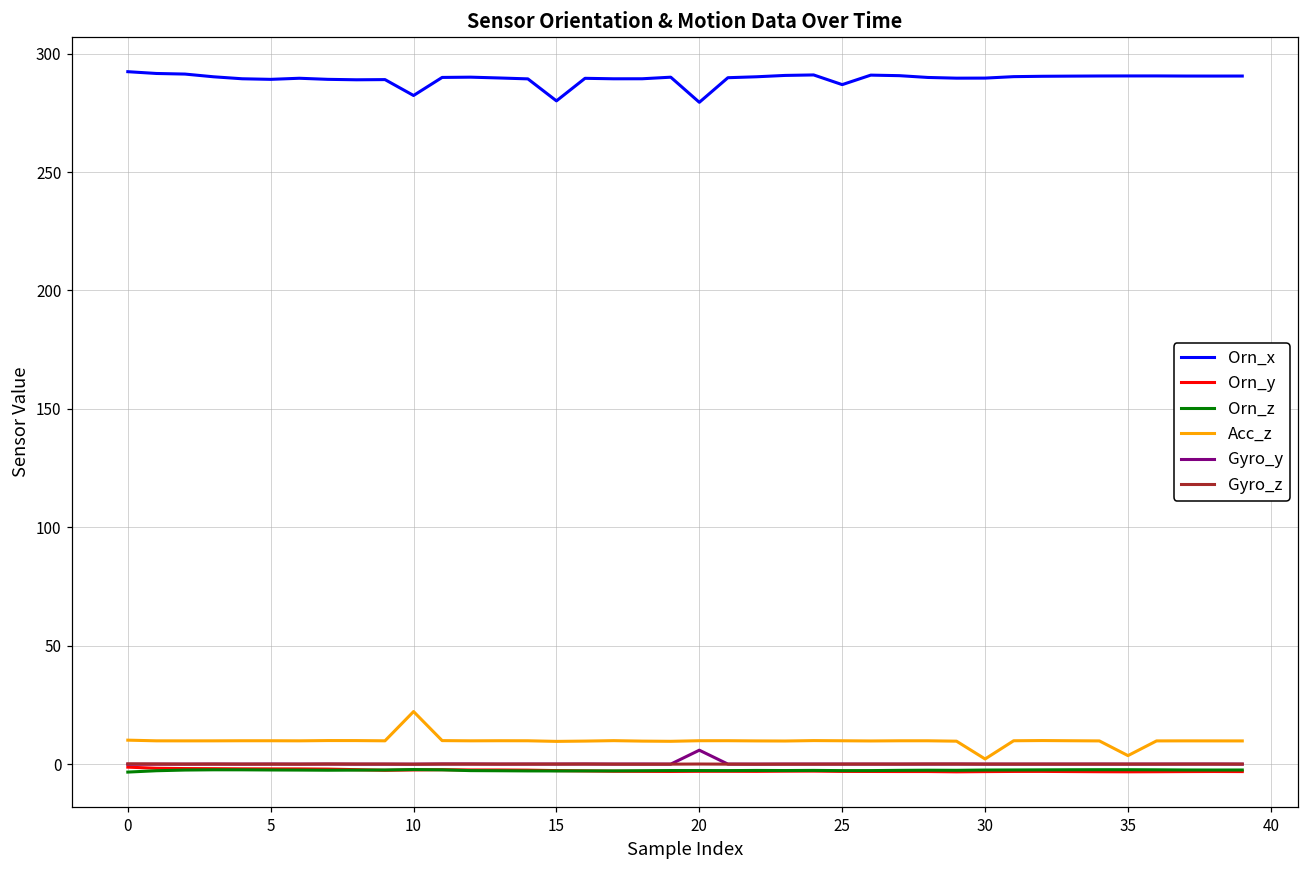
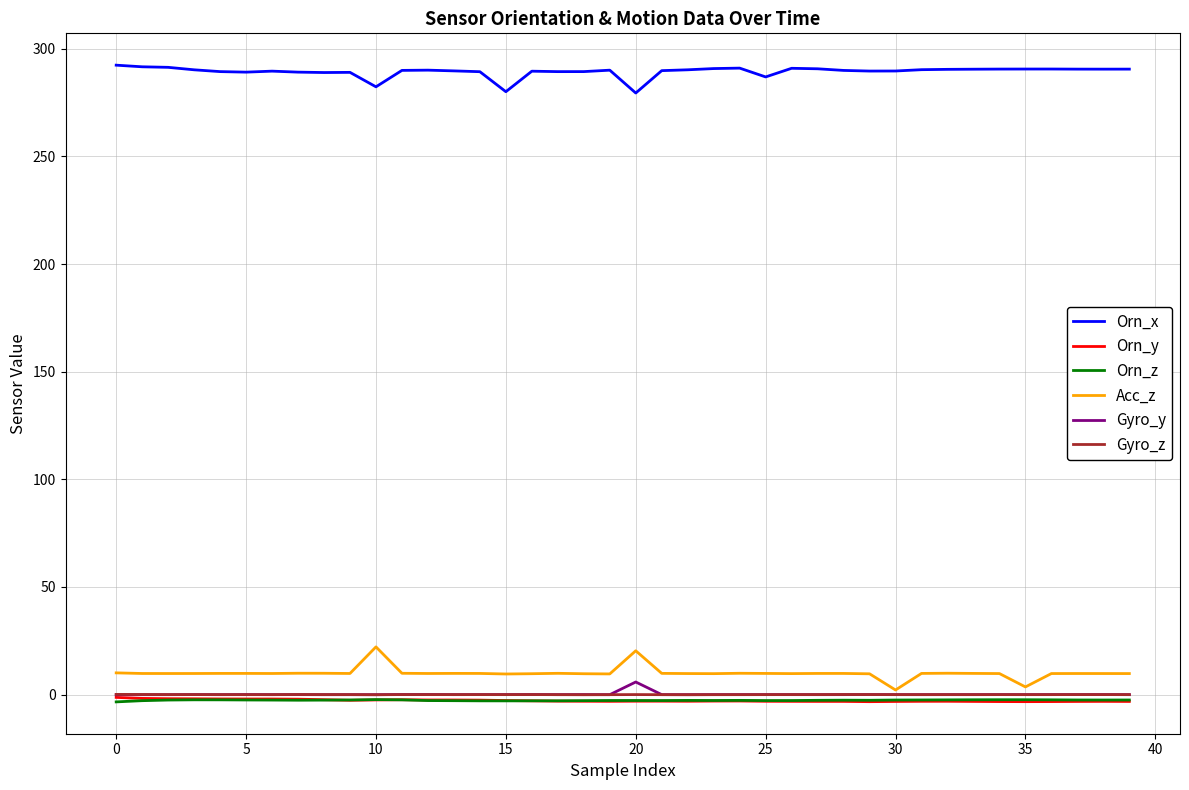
  {
    "Orn_x": {
      "0": 292,
      "5": 289,
      "10": 282,
      "15": 280,
      "20": 279,
      "25": 287,
      "30": 290,
      "35": 291
    },
    "Orn_y": {
      "0": -1
    },
    "Orn_z": {
      "0": -3
    },
    "Acc_z": {
      "0": 10,
      "5": 10,
      "10": 22,
      "15": 10,
-     "20": 10,
+     "20": 20,
      "25": 10,
      "30": 2,
      "35": 4
    },
    "Gyro_y": {
      "20": 6
    },
    "Gyro_z": {
      "20": 0
    }
  }
